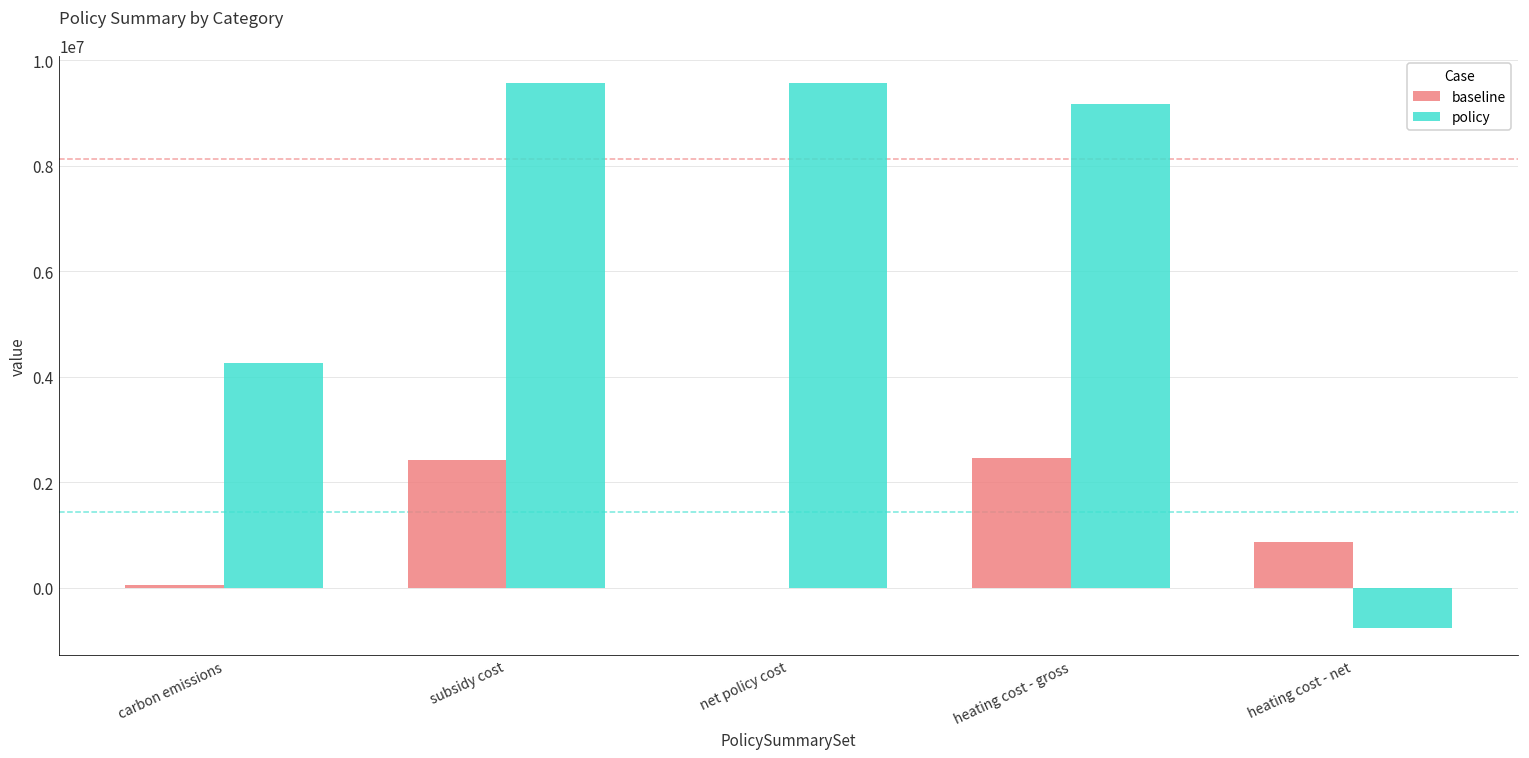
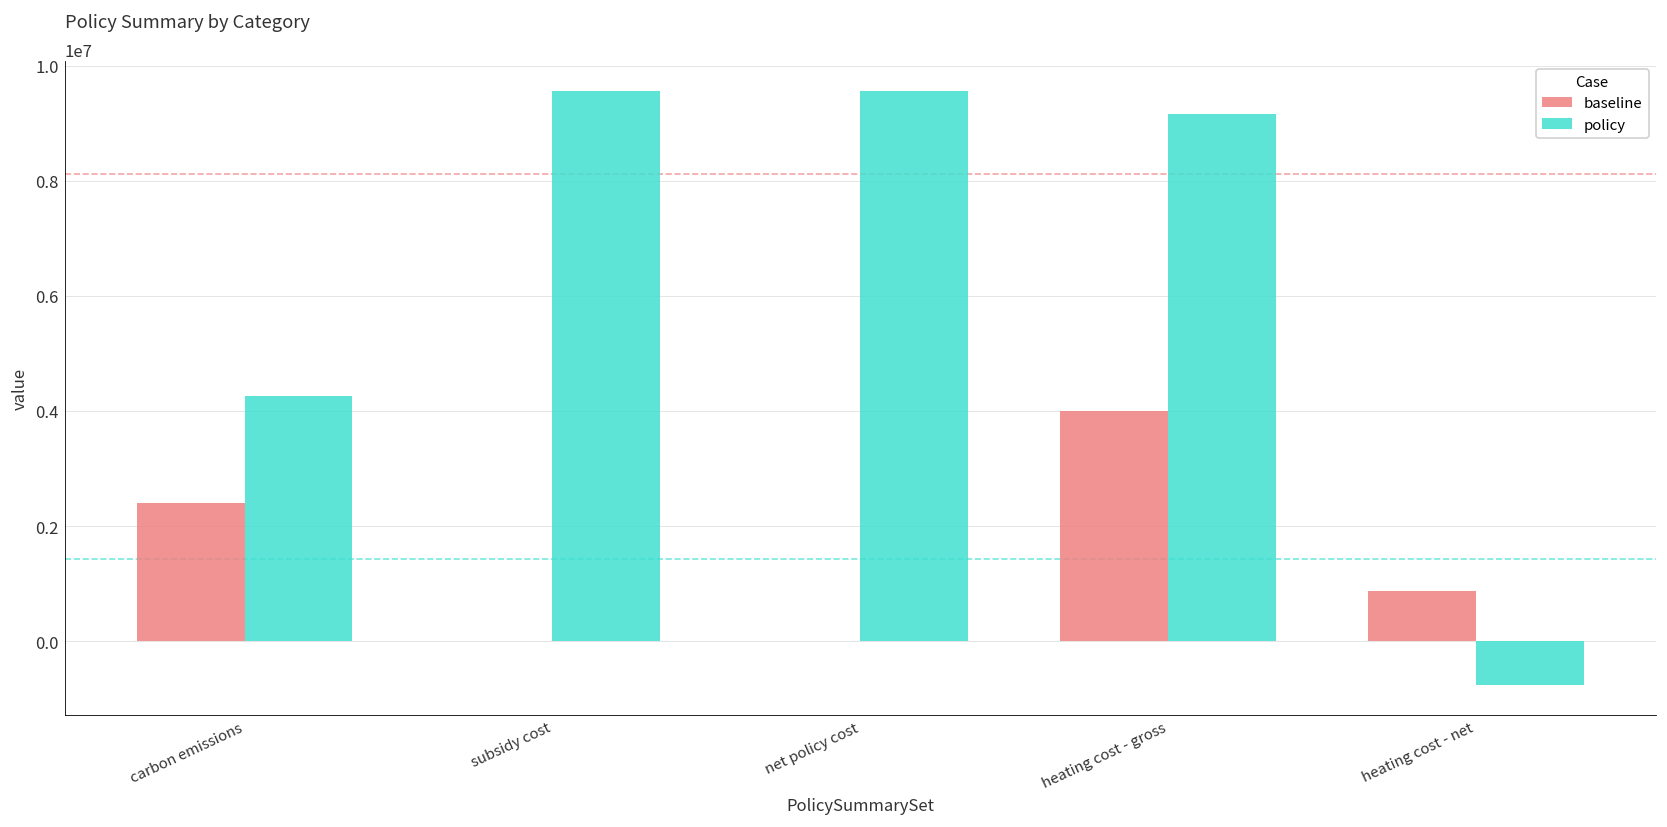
  {
    "baseline": {
-     "carbon emissions": 0,
-     "subsidy cost": 2400000,
+     "carbon emissions": 2400000,
+     "subsidy cost": 0,
      "net policy cost": 0,
-     "heating cost - gross": 2500000,
+     "heating cost - gross": 4000000,
      "heating cost - net": 900000
    },
    "policy": {
      "carbon emissions": 4300000,
      "subsidy cost": 9600000,
      "net policy cost": 9600000,
      "heating cost - gross": 9200000,
      "heating cost - net": -800000
    }
  }
